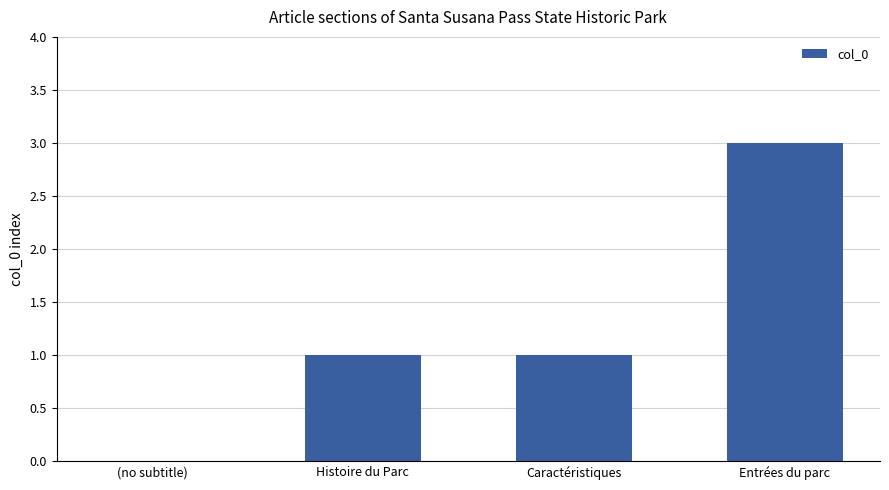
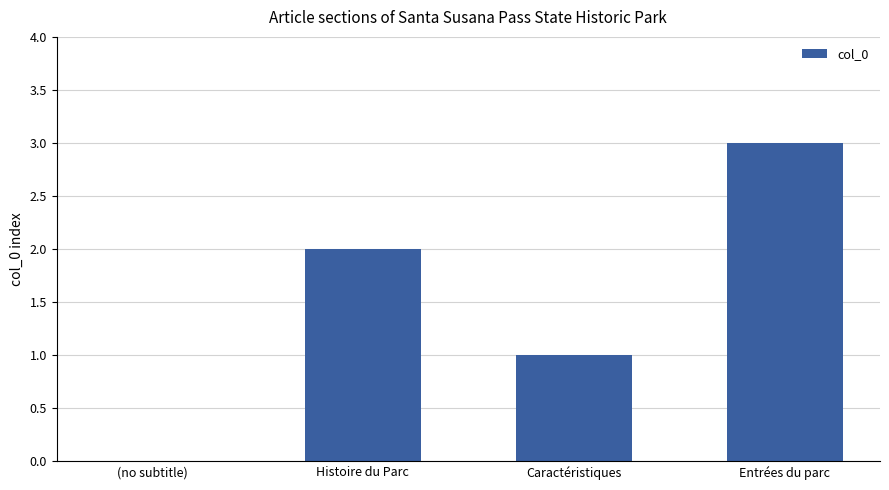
  {
    "(no subtitle)": 0,
-   "Histoire du Parc": 1,
+   "Histoire du Parc": 2,
    "Caractéristiques": 1,
    "Entrées du parc": 3
  }
